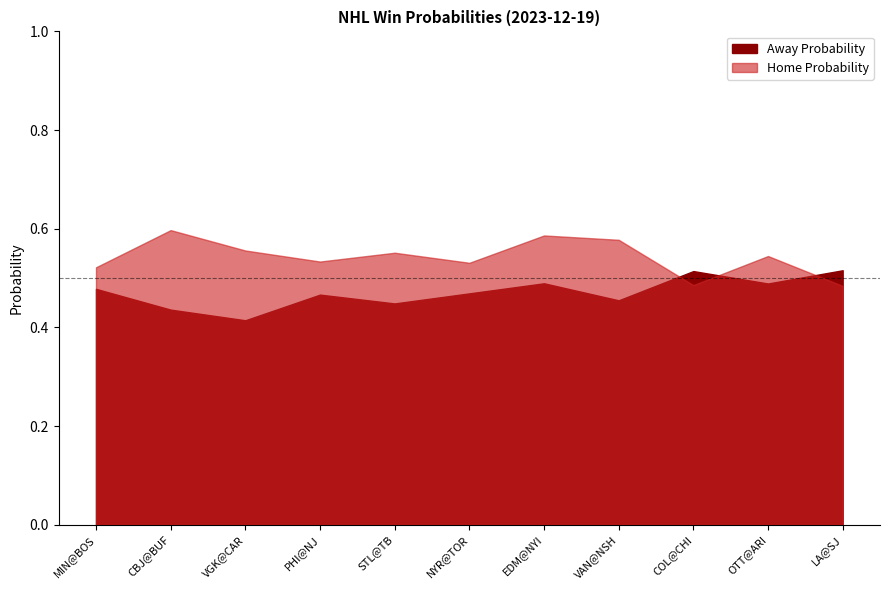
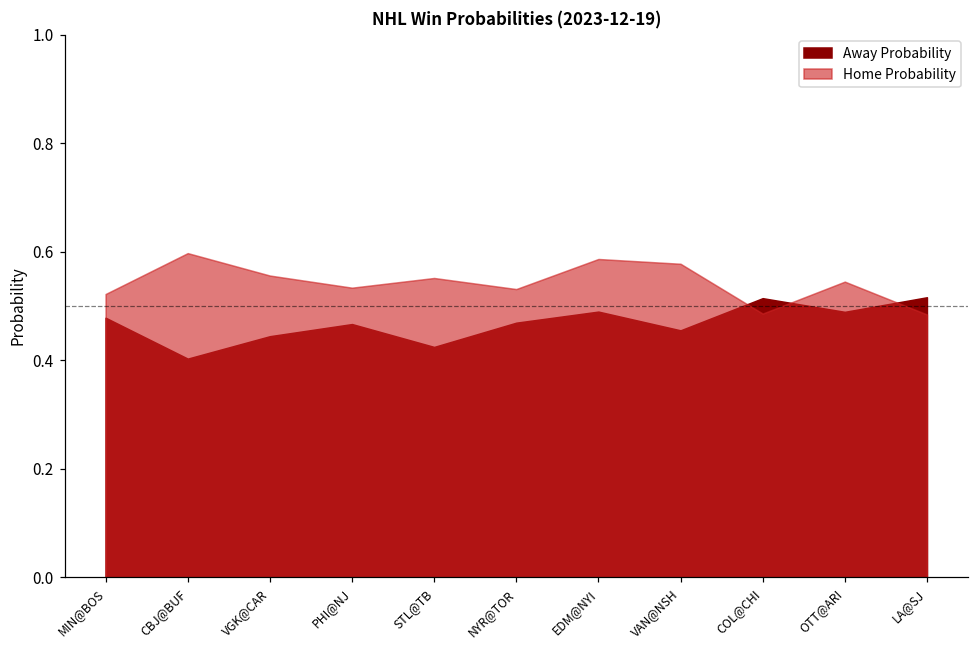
  {
    "Away Probability": {
      "MIN@BOS": 0.48,
-     "CBJ@BUF": 0.44,
-     "VGK@CAR": 0.41,
+     "CBJ@BUF": 0.40,
+     "VGK@CAR": 0.44,
      "PHI@NJ": 0.47,
-     "STL@TB": 0.45,
+     "STL@TB": 0.42,
      "NYR@TOR": 0.47,
      "EDM@NYI": 0.49,
      "VAN@NSH": 0.45,
      "COL@CHI": 0.51,
      "OTT@ARI": 0.49,
      "LA@SJ": 0.52
    },
    "Home Probability": {
      "MIN@BOS": 0.52,
      "CBJ@BUF": 0.60,
      "VGK@CAR": 0.56,
      "PHI@NJ": 0.53,
      "STL@TB": 0.55,
      "NYR@TOR": 0.53,
      "EDM@NYI": 0.59,
      "VAN@NSH": 0.58,
      "COL@CHI": 0.49,
      "OTT@ARI": 0.54,
      "LA@SJ": 0.48
    }
  }
